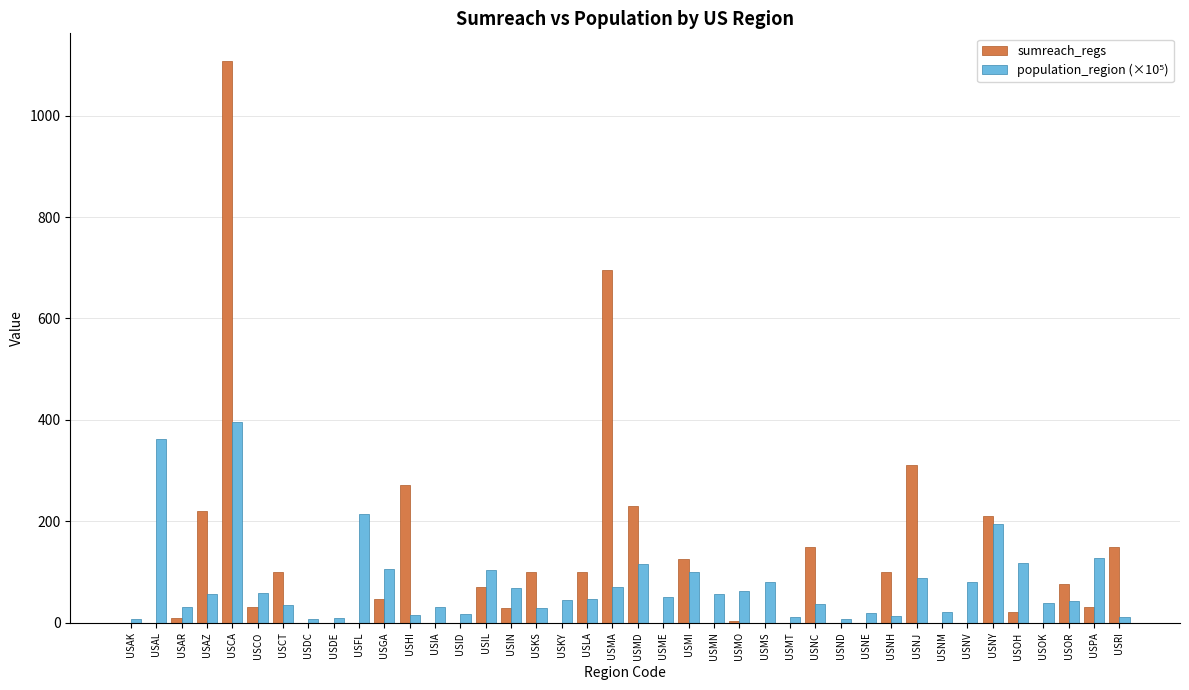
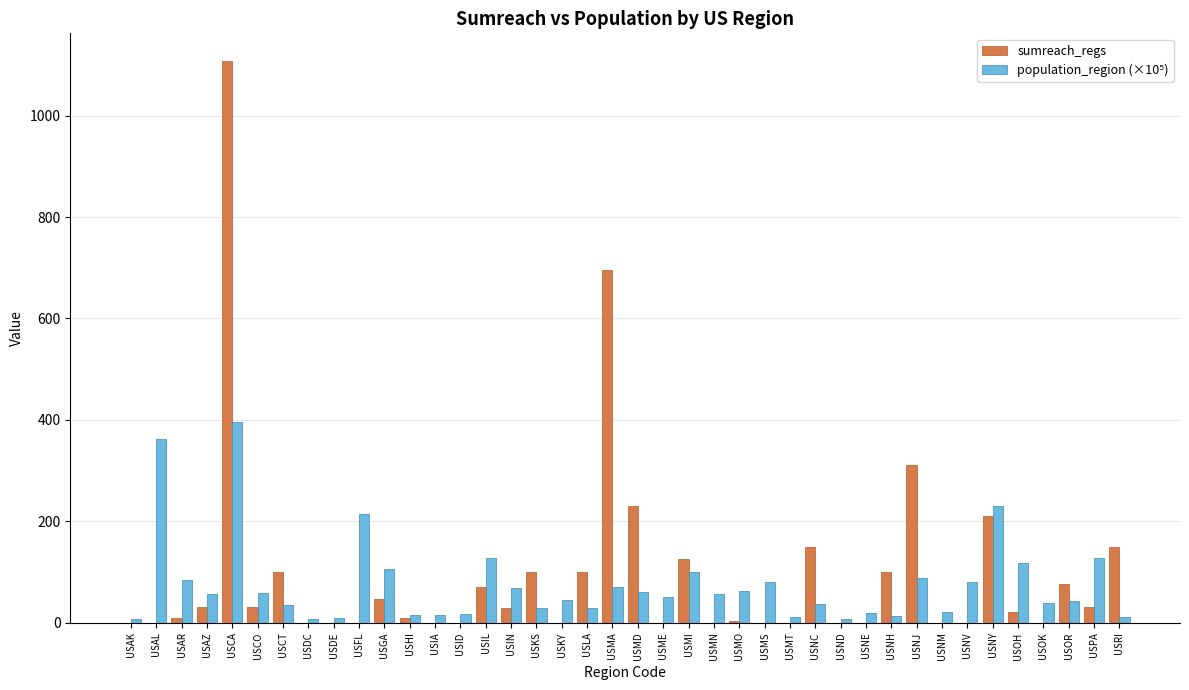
  {
    "sumreach_regs": {
      "USAK": 0,
      "USAL": 0,
      "USAR": 10,
-     "USAZ": 220,
+     "USAZ": 30,
      "USCA": 1110,
      "USCO": 30,
      "USCT": 100,
      "USDC": 0,
      "USDE": 0,
      "USFL": 0,
      "USGA": 50,
-     "USHI": 270,
+     "USHI": 10,
      "USIA": 0,
      "USID": 0,
      "USIL": 70,
      "USIN": 30,
      "USKS": 100,
      "USKY": 0,
      "USLA": 100,
      "USMA": 700,
      "USMD": 230,
      "USME": 0,
      "USMI": 130,
      "USMN": 0,
      "USMS": 0,
      "USMT": 0,
      "USNC": 150,
      "USND": 0,
      "USNE": 0,
      "USNH": 100,
      "USNJ": 310,
      "USNM": 0,
      "USNV": 0,
      "USNY": 210,
      "USOH": 20,
      "USOK": 0,
      "USOR": 80,
      "USPA": 30,
      "USRI": 150
    },
    "population_region (×10⁵)": {
      "USAK": 10,
      "USAL": 360,
-     "USAR": 30,
+     "USAR": 80,
      "USAZ": 60,
      "USCA": 400,
      "USCO": 60,
      "USCT": 40,
      "USDC": 10,
      "USDE": 10,
      "USFL": 210,
      "USGA": 110,
      "USHI": 10,
-     "USIA": 30,
+     "USIA": 10,
      "USID": 20,
-     "USIL": 100,
+     "USIL": 130,
      "USIN": 70,
      "USKS": 30,
      "USKY": 40,
-     "USLA": 50,
+     "USLA": 30,
      "USMA": 70,
-     "USMD": 110,
+     "USMD": 60,
      "USME": 50,
      "USMI": 100,
      "USMN": 60,
      "USMO": 60,
      "USMS": 80,
      "USMT": 10,
      "USNC": 40,
      "USND": 10,
      "USNE": 20,
      "USNH": 10,
      "USNJ": 90,
      "USNM": 20,
      "USNV": 80,
-     "USNY": 190,
+     "USNY": 230,
      "USOH": 120,
      "USOK": 40,
      "USOR": 40,
      "USPA": 130,
      "USRI": 10
    }
  }
